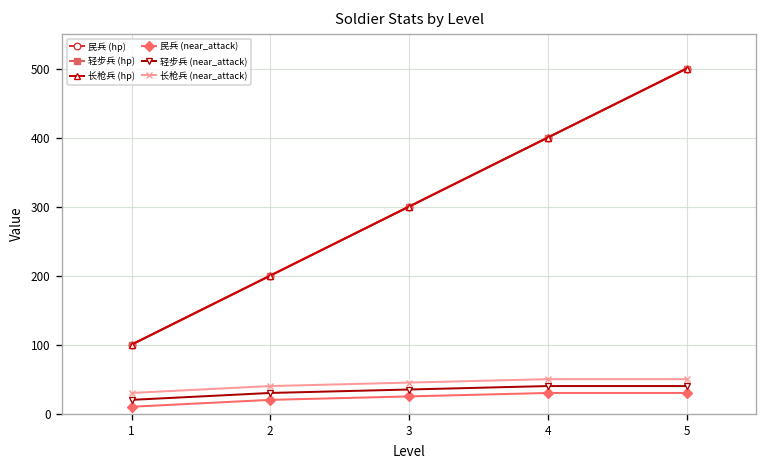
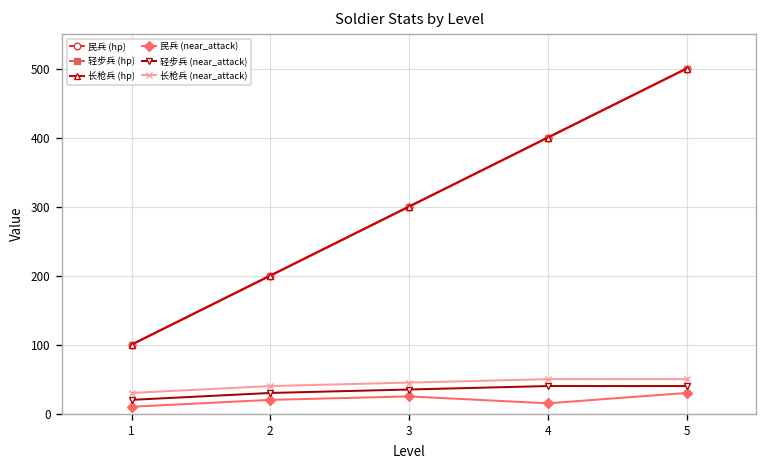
  {
    "民兵 (near_attack)": {
      "1": 10,
      "2": 20,
      "3": 30,
-     "4": 30,
+     "4": 20,
      "5": 30
    },
    "长枪兵 (near_attack)": {
      "1": 30,
      "2": 40,
      "3": 50,
      "4": 50,
      "5": 50
    }
  }
